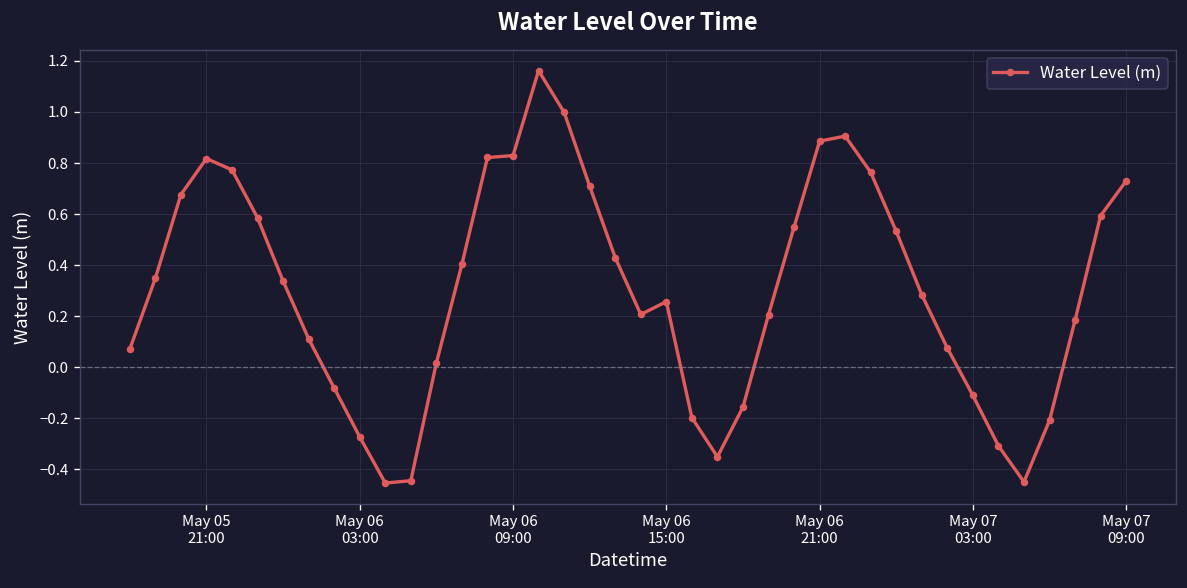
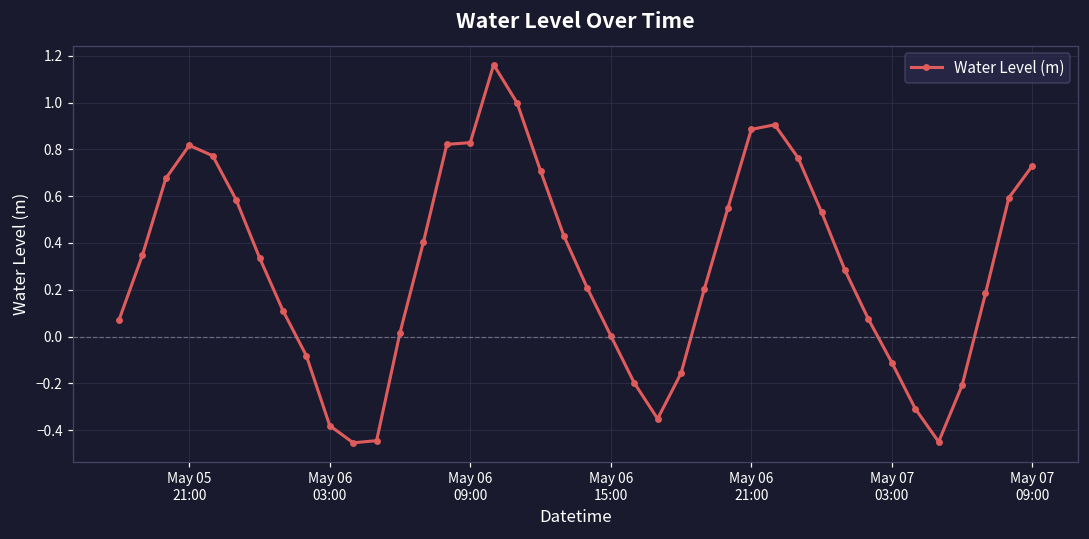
  {
    "May 05 21:00": 0.82,
-   "May 06 03:00": -0.27,
+   "May 06 03:00": -0.38,
    "May 06 09:00": 0.83,
-   "May 06 15:00": 0.26,
+   "May 06 15:00": 0.00,
    "May 06 21:00": 0.89,
    "May 07 03:00": -0.11,
    "May 07 09:00": 0.73
  }
